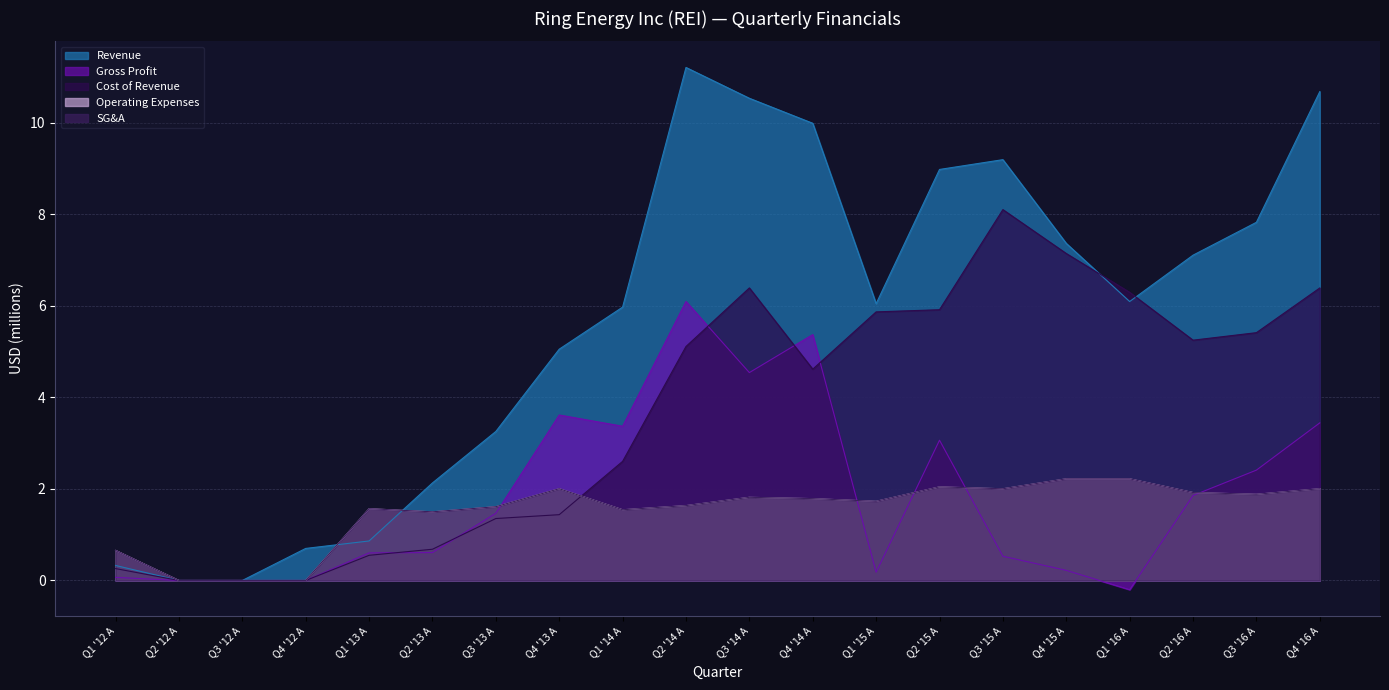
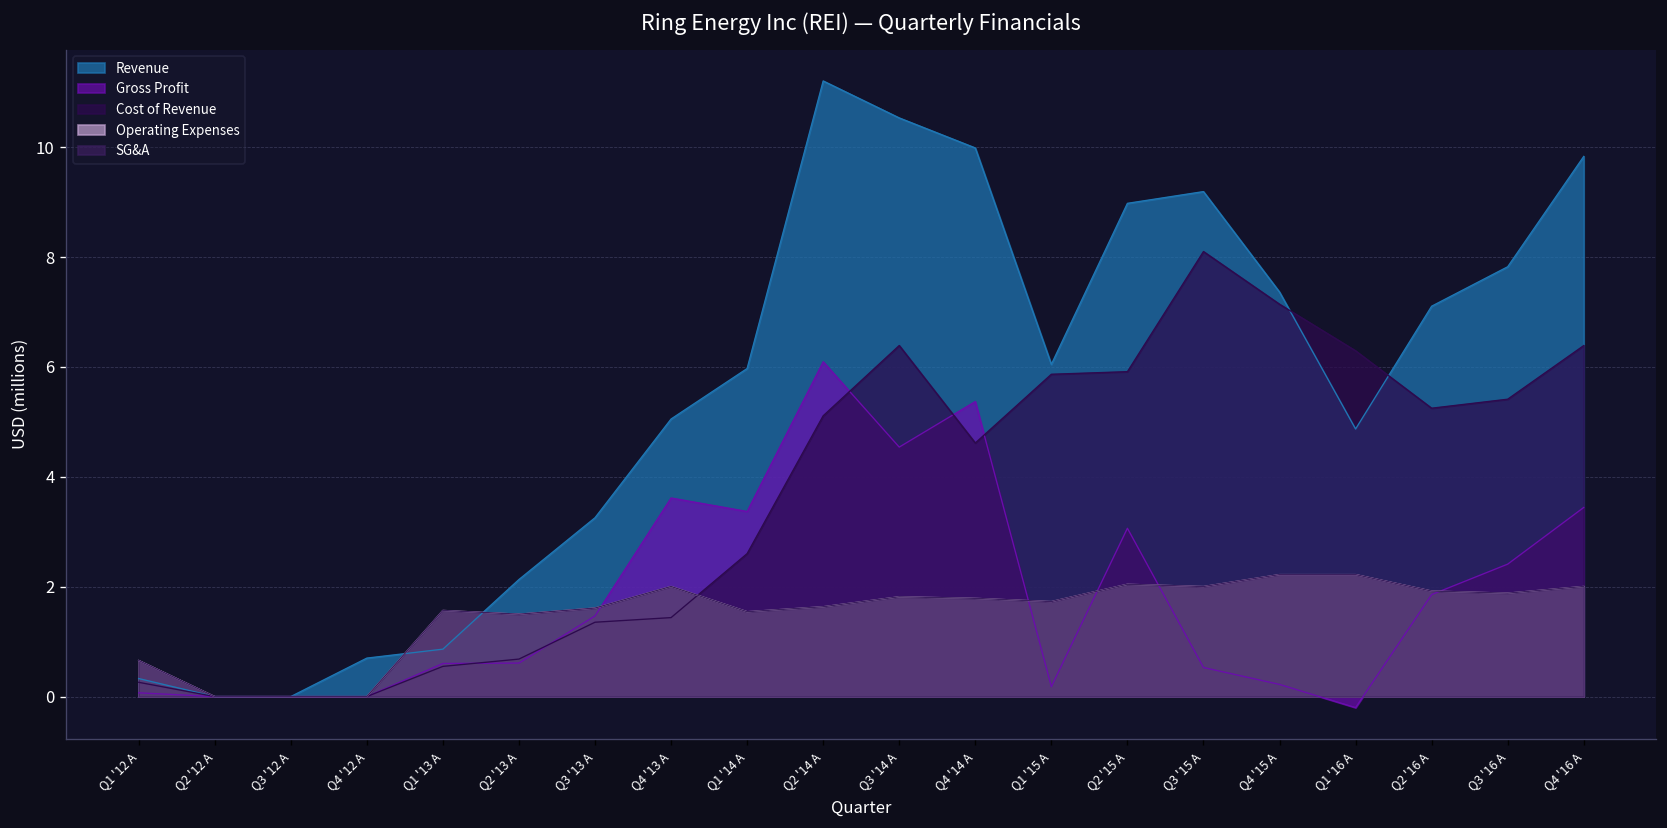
  {
    "Revenue": {
      "Q1 '12 A": 0.3,
      "Q4 '12 A": 0.7,
      "Q1 '13 A": 0.9,
      "Q2 '13 A": 2.1,
      "Q3 '13 A": 3.3,
      "Q4 '13 A": 5.1,
      "Q1 '14 A": 6.0,
      "Q2 '14 A": 11.2,
      "Q3 '14 A": 10.5,
      "Q4 '14 A": 10.0,
      "Q1 '15 A": 6.0,
      "Q2 '15 A": 9.0,
      "Q3 '15 A": 9.2,
      "Q4 '15 A": 7.4,
-     "Q1 '16 A": 6.1,
+     "Q1 '16 A": 4.9,
      "Q2 '16 A": 7.1,
      "Q3 '16 A": 7.8,
-     "Q4 '16 A": 10.7
+     "Q4 '16 A": 9.8
    }
  }
